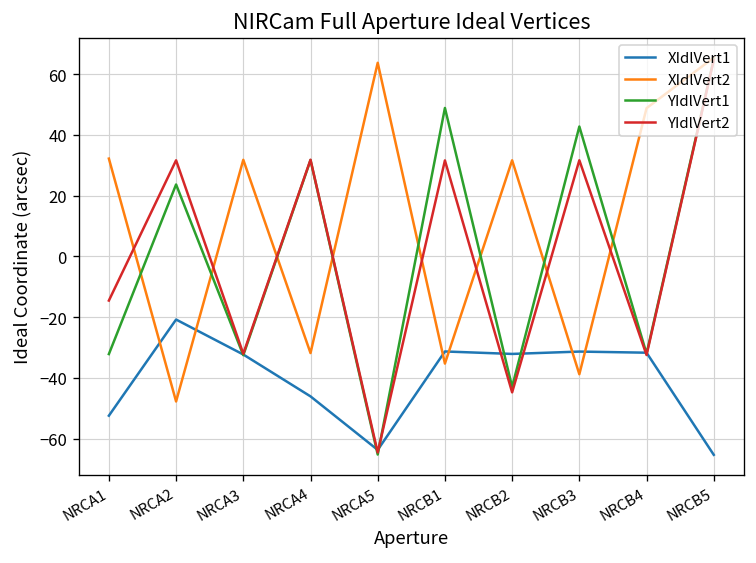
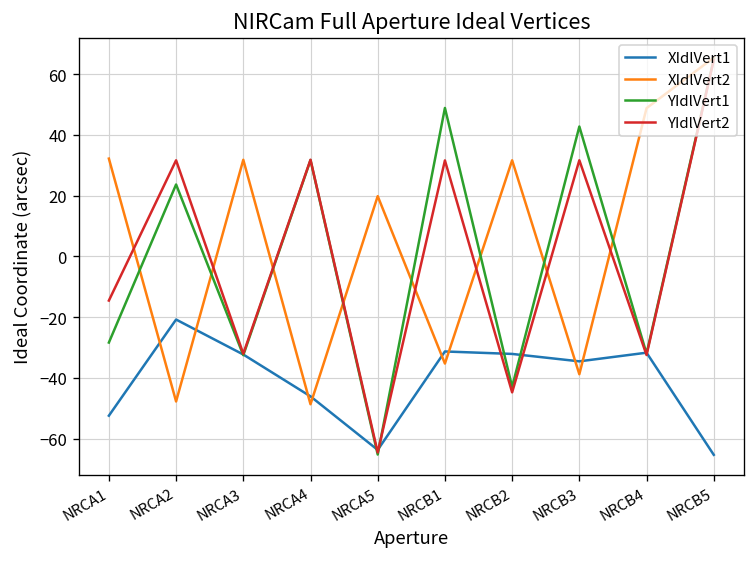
  {
    "XIdlVert1": {
      "NRCA1": -52,
      "NRCA2": -21,
      "NRCA4": -46,
      "NRCB1": -31,
      "NRCB2": -32,
-     "NRCB3": -31,
+     "NRCB3": -35,
      "NRCB5": -65
    },
    "XIdlVert2": {
      "NRCA1": 32,
      "NRCA2": -48,
      "NRCA3": 32,
-     "NRCA4": -32,
-     "NRCA5": 64,
+     "NRCA4": -49,
+     "NRCA5": 20,
      "NRCB1": -35,
      "NRCB2": 32,
      "NRCB3": -39
    },
    "YIdlVert1": {
-     "NRCA1": -32,
+     "NRCA1": -28,
      "NRCA2": 24,
      "NRCB1": 49,
      "NRCB2": -43,
      "NRCB3": 43
    },
    "YIdlVert2": {
      "NRCA1": -15,
      "NRCA2": 32,
      "NRCB1": 32,
      "NRCB2": -45,
      "NRCB3": 32
    }
  }
